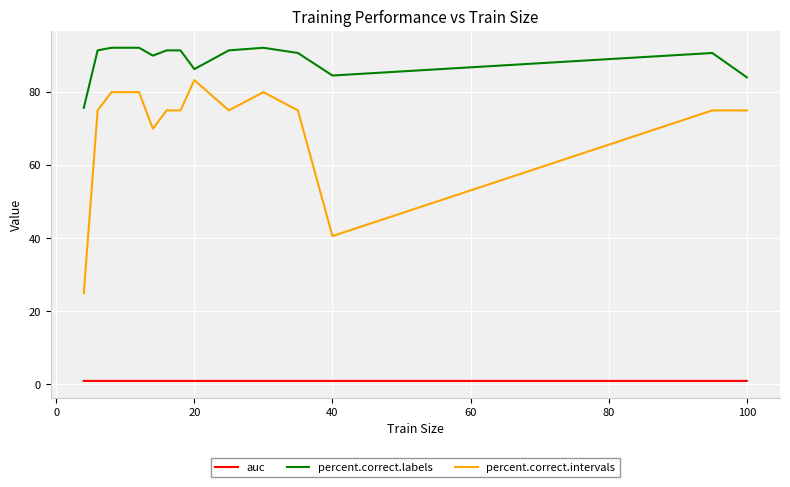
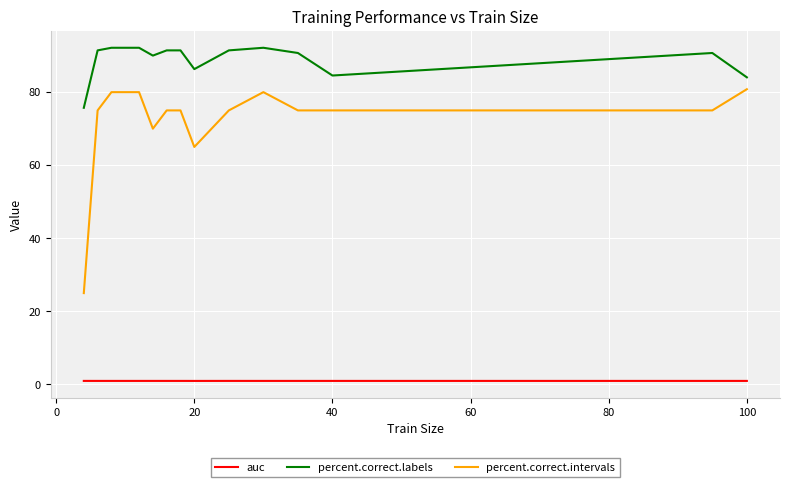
  {
    "auc": {
      "20": 1,
      "40": 1,
      "100": 1
    },
    "percent.correct.labels": {
      "20": 86,
      "40": 85,
      "100": 84
    },
    "percent.correct.intervals": {
-     "20": 83,
-     "40": 41,
-     "100": 75
+     "20": 65,
+     "40": 75,
+     "100": 81
    }
  }
